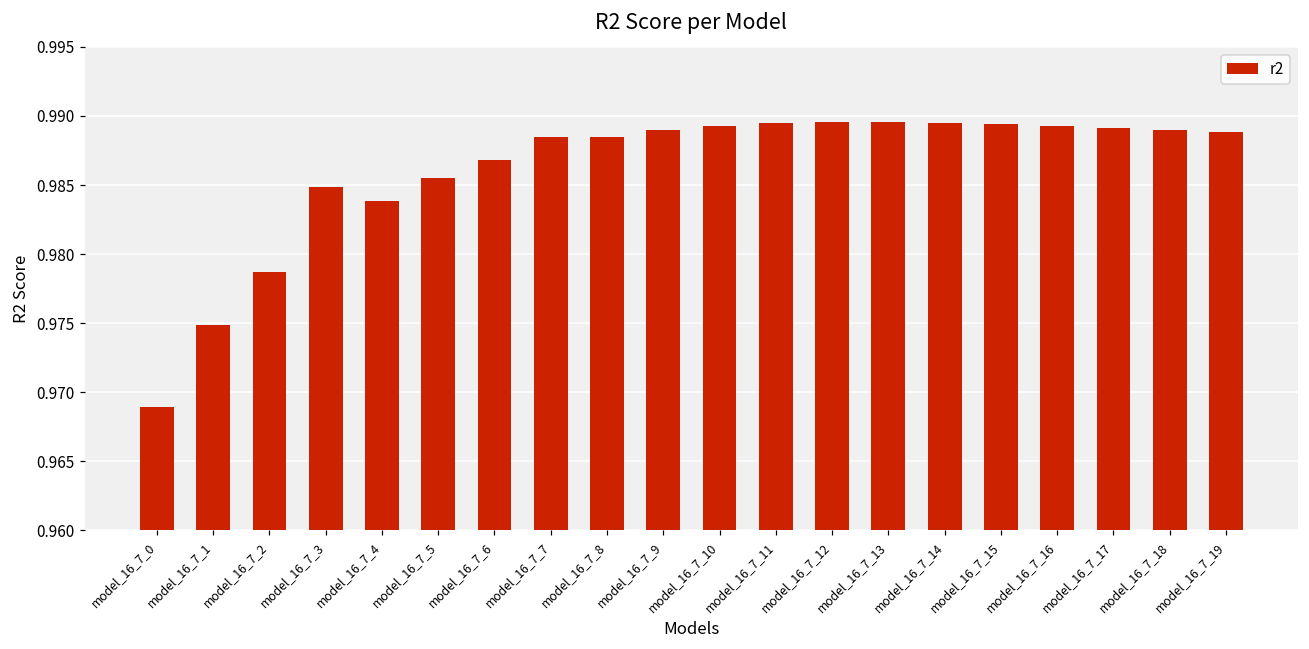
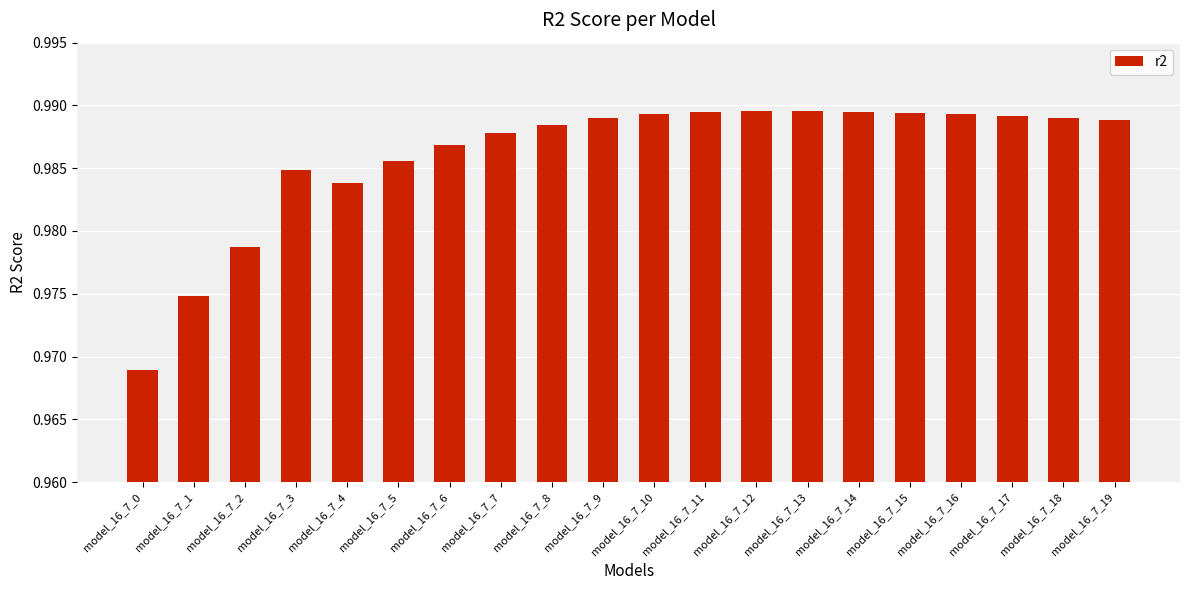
  {
    "model_16_7_0": 0.9689,
    "model_16_7_1": 0.9748,
    "model_16_7_2": 0.9787,
    "model_16_7_3": 0.9849,
    "model_16_7_4": 0.9838,
    "model_16_7_5": 0.9855,
    "model_16_7_6": 0.9868,
-   "model_16_7_7": 0.9885,
+   "model_16_7_7": 0.9878,
    "model_16_7_8": 0.9885,
    "model_16_7_9": 0.9890,
    "model_16_7_10": 0.9893,
    "model_16_7_11": 0.9895,
    "model_16_7_12": 0.9896,
    "model_16_7_13": 0.9896,
    "model_16_7_14": 0.9895,
    "model_16_7_15": 0.9894,
    "model_16_7_16": 0.9893,
    "model_16_7_17": 0.9891,
    "model_16_7_18": 0.9890,
    "model_16_7_19": 0.9888
  }
